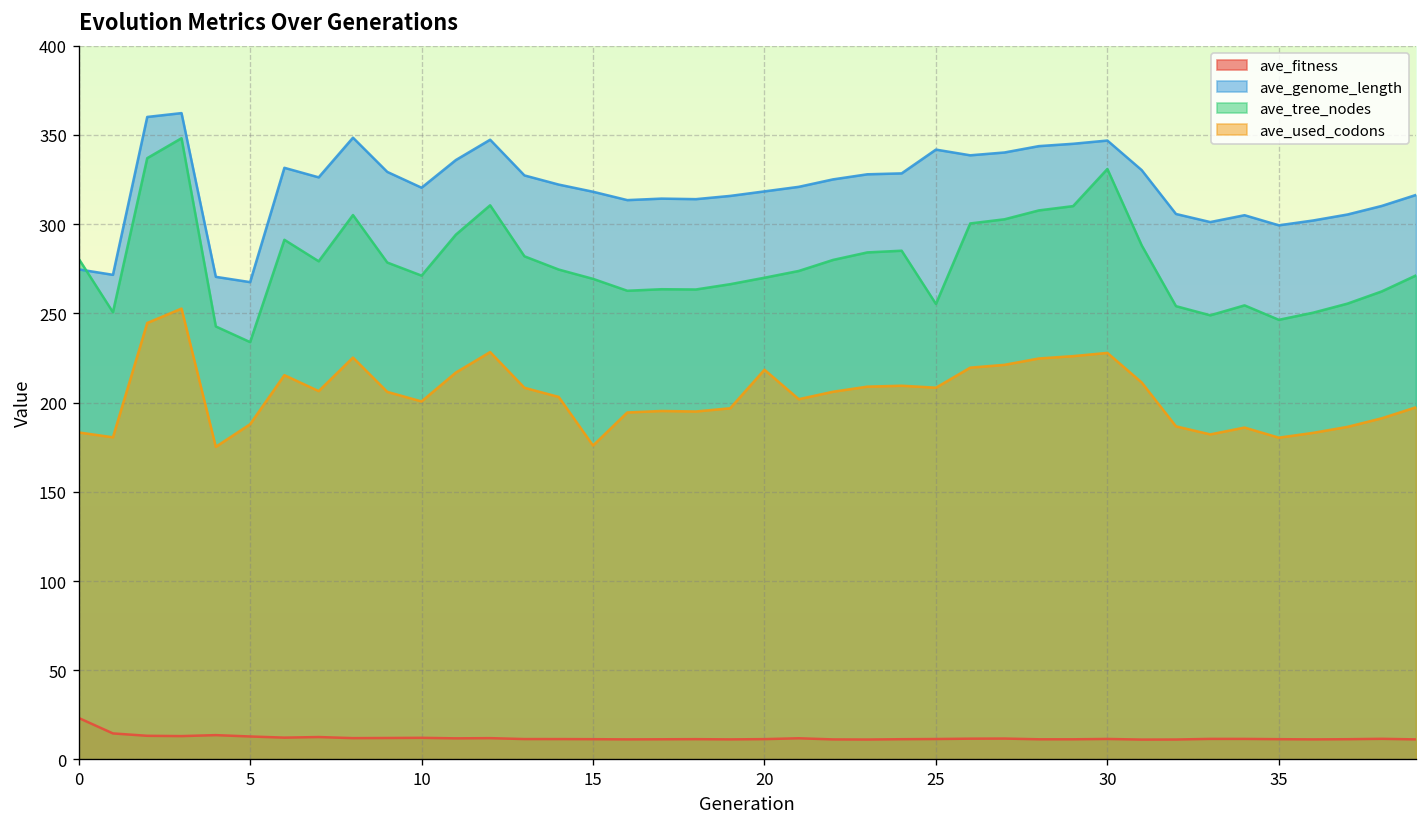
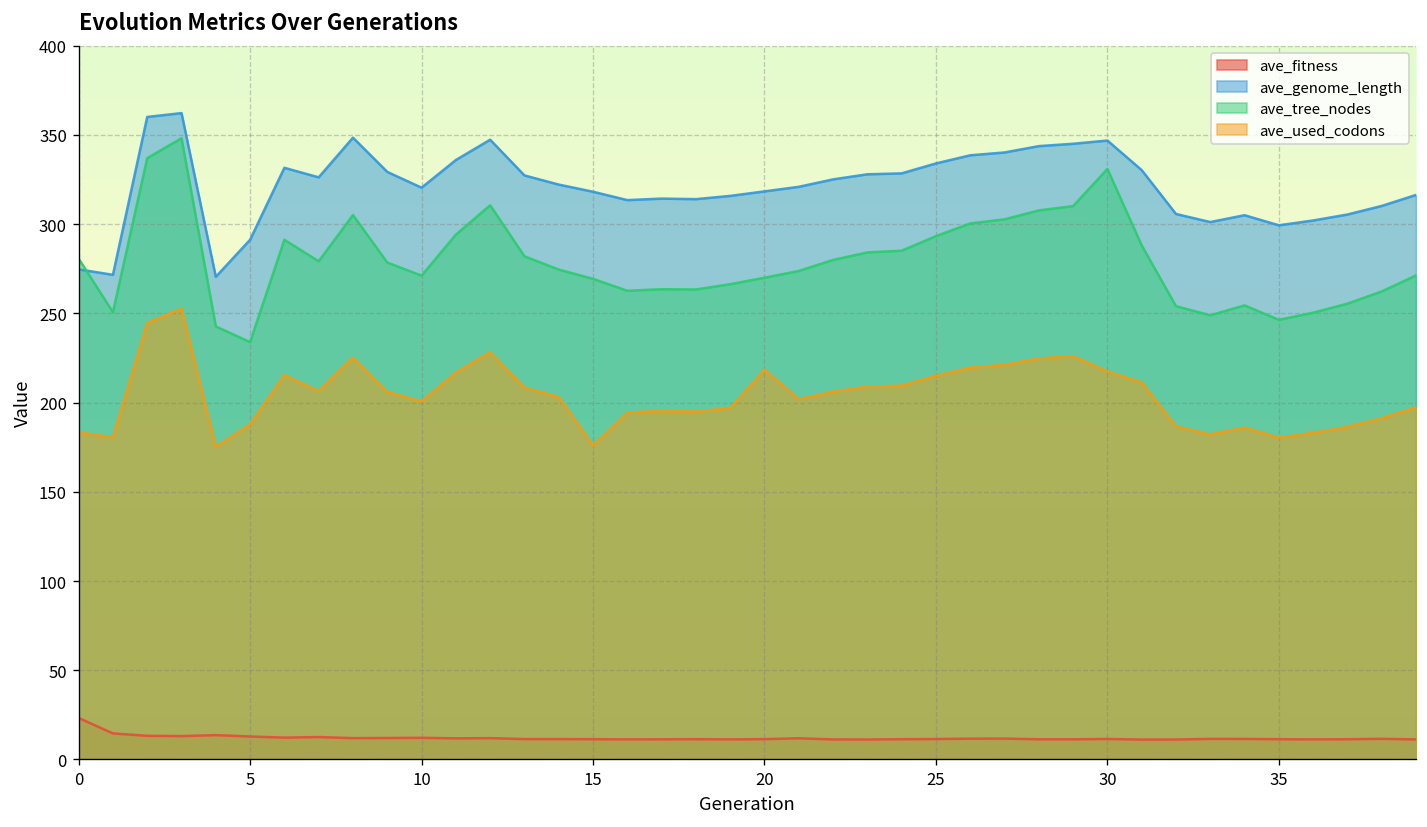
  {
    "ave_fitness": {
      "0": 23,
      "5": 13,
      "10": 12,
      "15": 11,
      "20": 11,
      "25": 11,
      "30": 11,
      "35": 11
    },
    "ave_genome_length": {
      "0": 275,
-     "5": 267,
+     "5": 291,
      "10": 320,
      "15": 318,
      "20": 318,
-     "25": 342,
+     "25": 334,
      "30": 347,
      "35": 299
    },
    "ave_tree_nodes": {
      "0": 281,
      "5": 234,
      "10": 271,
      "15": 269,
      "20": 270,
-     "25": 255,
+     "25": 293,
      "30": 331,
      "35": 246
    },
    "ave_used_codons": {
      "0": 183,
      "5": 188,
      "10": 201,
      "15": 176,
      "20": 218,
-     "25": 208,
-     "30": 228,
+     "25": 215,
+     "30": 217,
      "35": 180
    }
  }
